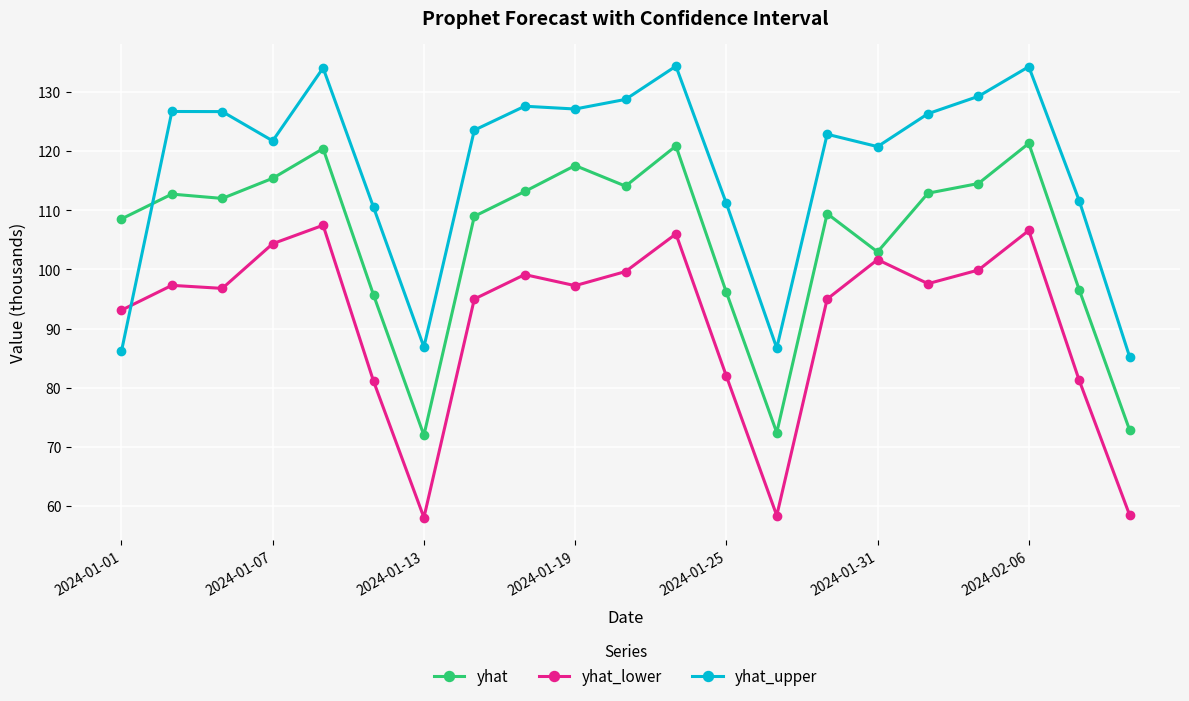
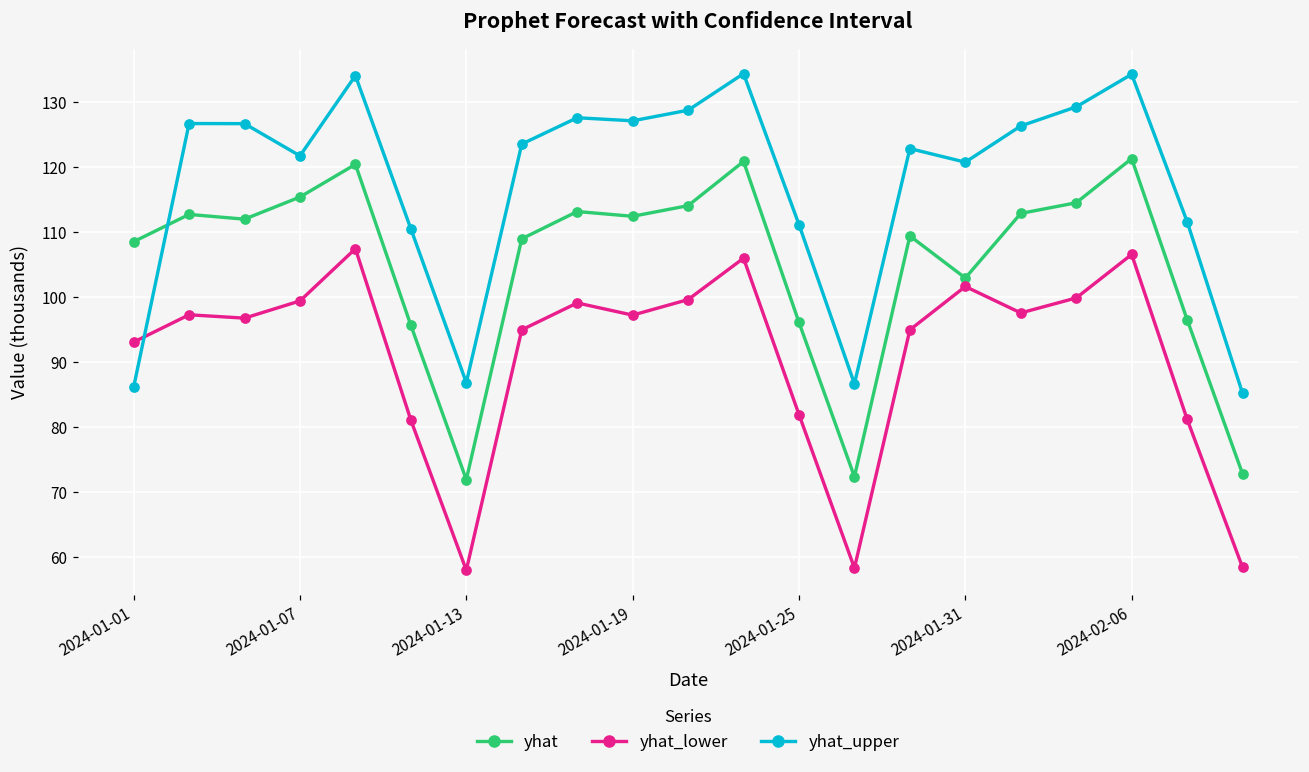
  {
    "yhat": {
      "2024-01-01": 109,
      "2024-01-07": 115,
      "2024-01-13": 72,
-     "2024-01-19": 118,
+     "2024-01-19": 112,
      "2024-01-25": 96,
      "2024-01-31": 103,
      "2024-02-06": 121
    },
    "yhat_lower": {
      "2024-01-01": 93,
-     "2024-01-07": 104,
+     "2024-01-07": 99,
      "2024-01-13": 58,
      "2024-01-19": 97,
      "2024-01-25": 82,
      "2024-01-31": 102,
      "2024-02-06": 107
    },
    "yhat_upper": {
      "2024-01-01": 86,
      "2024-01-07": 122,
      "2024-01-13": 87,
      "2024-01-19": 127,
      "2024-01-25": 111,
      "2024-01-31": 121,
      "2024-02-06": 134
    }
  }
